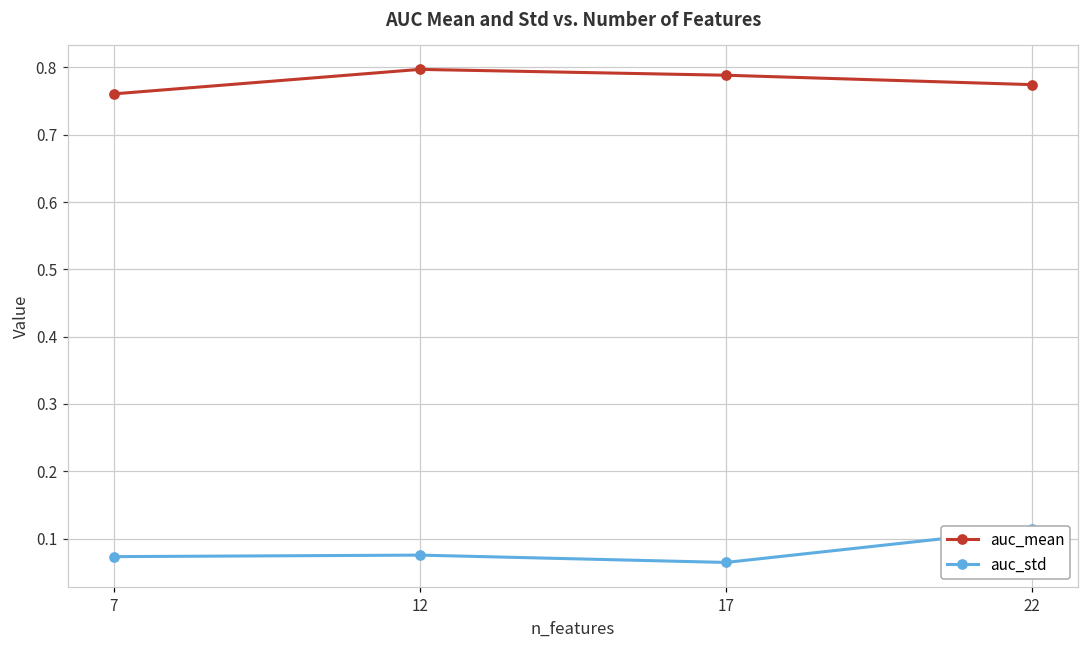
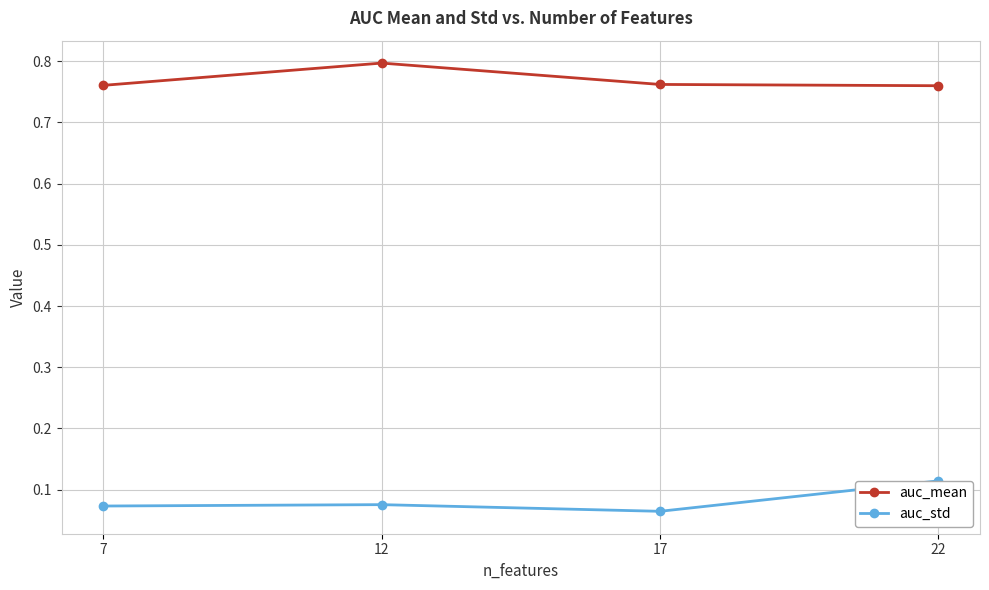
  {
    "auc_mean": {
      "7": 0.76,
      "12": 0.80,
-     "17": 0.79,
-     "22": 0.77
+     "17": 0.76,
+     "22": 0.76
    },
    "auc_std": {
      "7": 0.07,
      "12": 0.08,
      "17": 0.06
    }
  }
